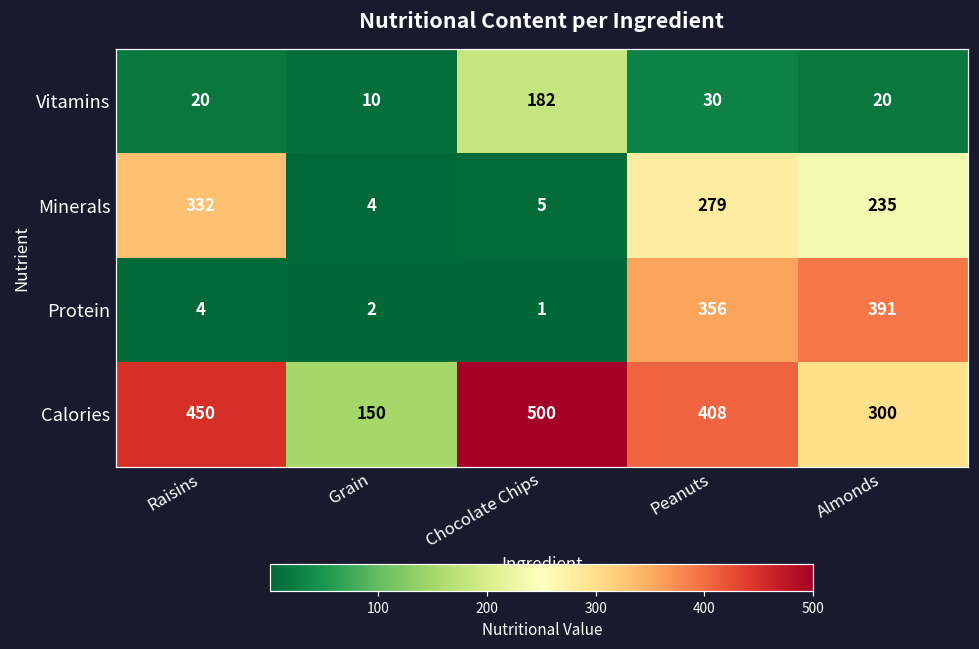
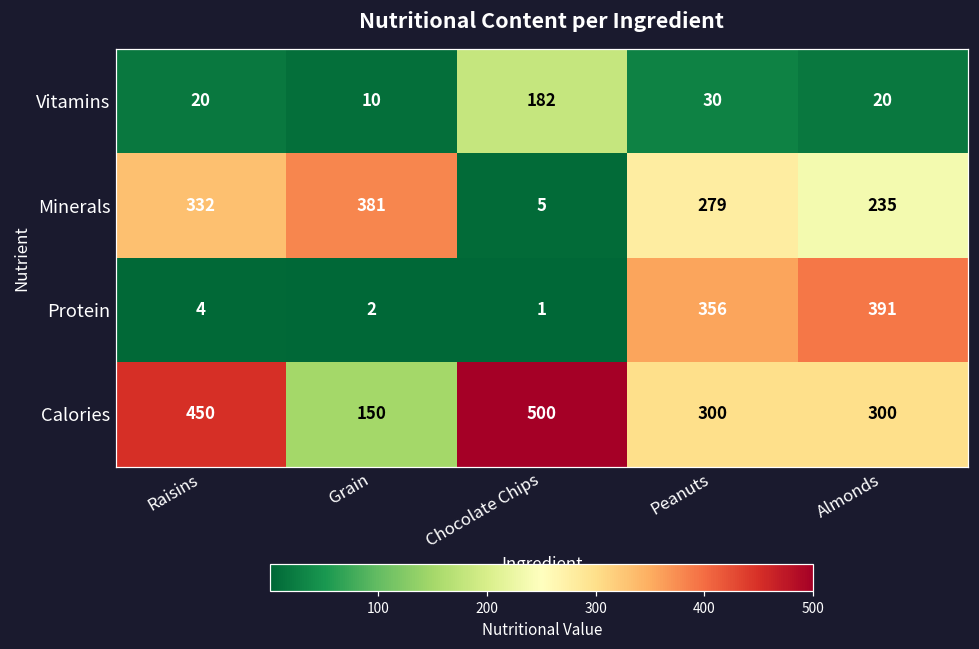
  {
    "Vitamins": {
      "Raisins": 20,
      "Grain": 10,
      "Chocolate Chips": 182,
      "Peanuts": 30,
      "Almonds": 20
    },
    "Minerals": {
      "Raisins": 332,
-     "Grain": 4,
+     "Grain": 381,
      "Chocolate Chips": 5,
      "Peanuts": 279,
      "Almonds": 235
    },
    "Protein": {
      "Raisins": 4,
      "Grain": 2,
      "Chocolate Chips": 1,
      "Peanuts": 356,
      "Almonds": 391
    },
    "Calories": {
      "Raisins": 450,
      "Grain": 150,
      "Chocolate Chips": 500,
-     "Peanuts": 408,
+     "Peanuts": 300,
      "Almonds": 300
    }
  }
